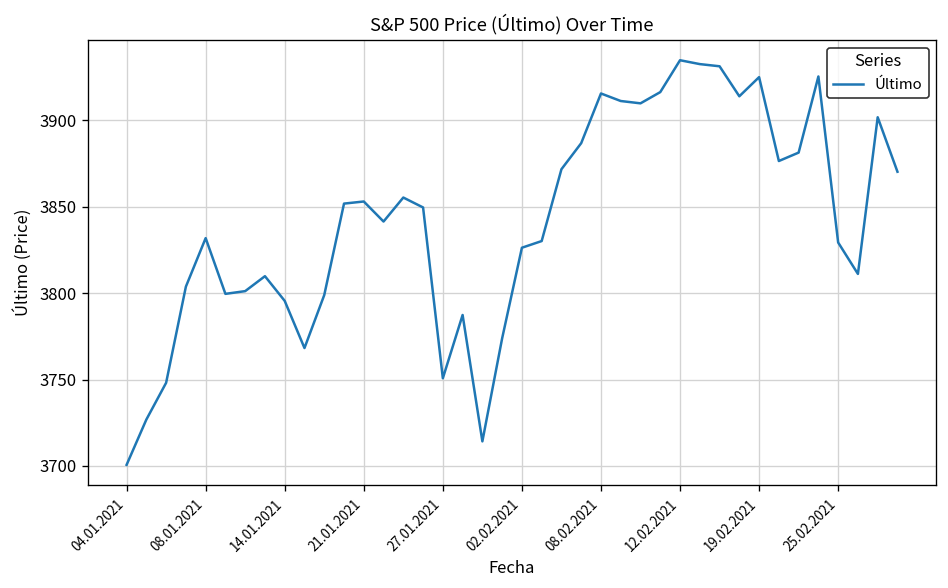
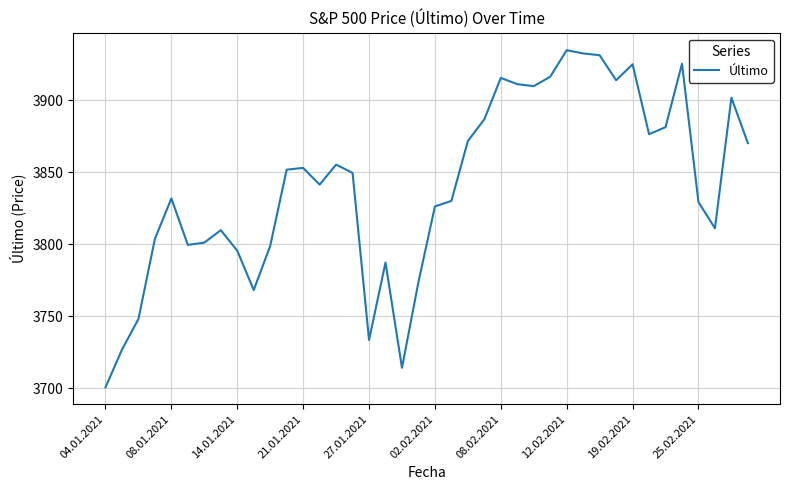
  {
    "04.01.2021": 3701,
    "08.01.2021": 3832,
    "14.01.2021": 3796,
    "21.01.2021": 3853,
-   "27.01.2021": 3751,
+   "27.01.2021": 3734,
    "02.02.2021": 3826,
    "08.02.2021": 3916,
    "12.02.2021": 3935,
    "19.02.2021": 3925,
    "25.02.2021": 3829
  }
